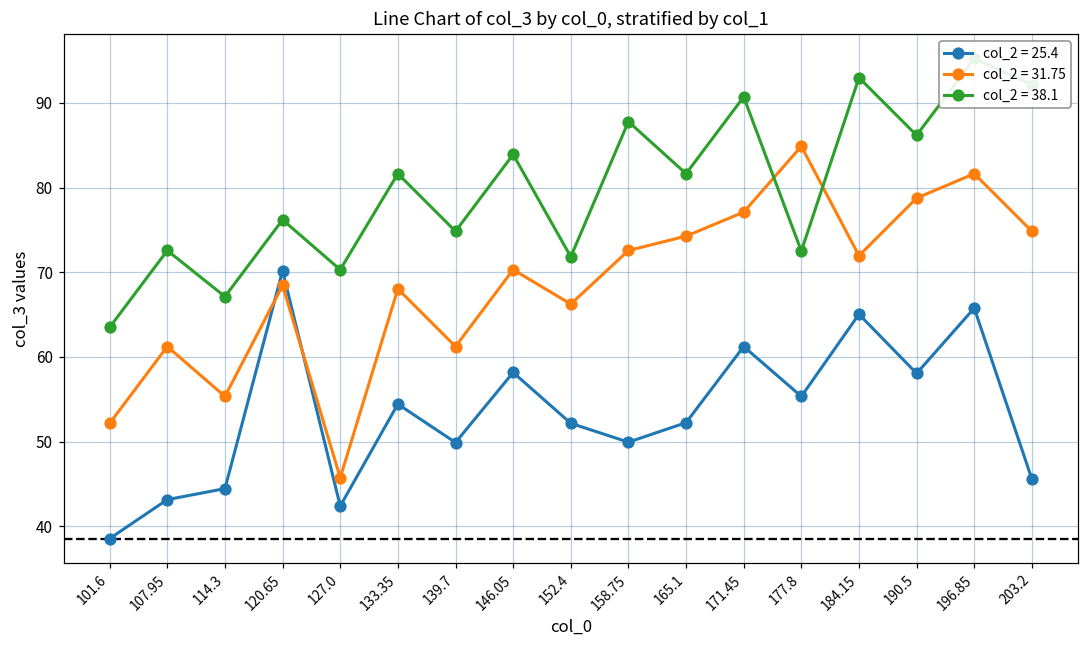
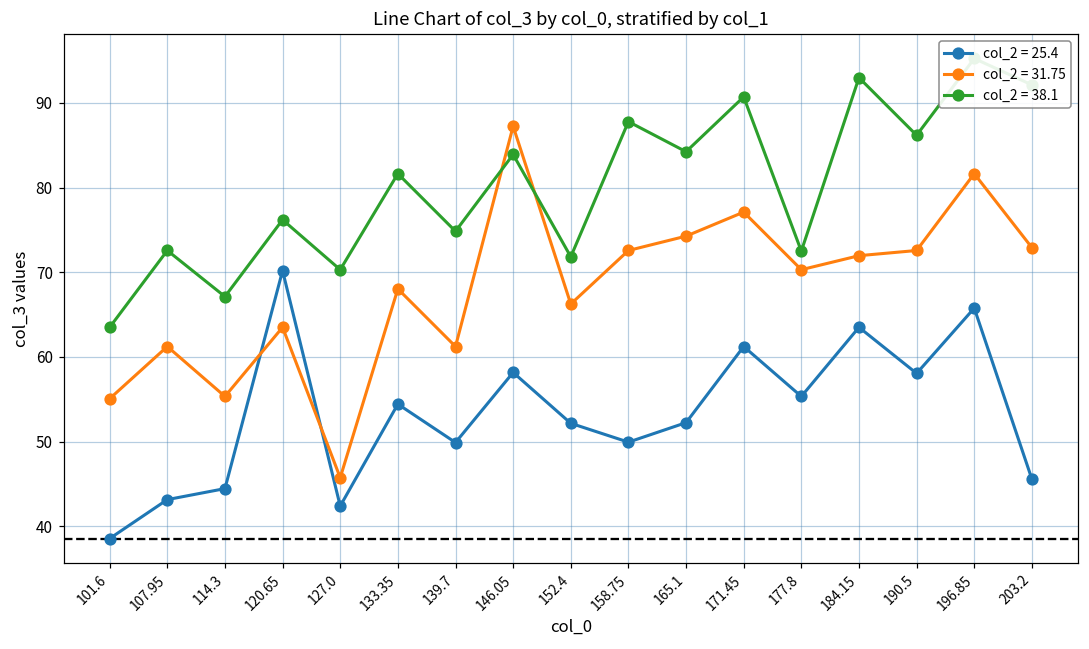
  {
    "col_2 = 25.4": {
      "101.6": 39,
      "107.95": 43,
      "114.3": 44,
      "120.65": 70,
      "127.0": 42,
      "133.35": 54,
      "139.7": 50,
      "146.05": 58,
      "152.4": 52,
      "158.75": 50,
      "165.1": 52,
      "171.45": 61,
      "177.8": 55,
-     "184.15": 65,
+     "184.15": 64,
      "190.5": 58,
      "196.85": 66,
      "203.2": 46
    },
    "col_2 = 31.75": {
-     "101.6": 52,
+     "101.6": 55,
      "107.95": 61,
      "114.3": 55,
-     "120.65": 68,
+     "120.65": 64,
      "127.0": 46,
      "133.35": 68,
      "139.7": 61,
-     "146.05": 70,
+     "146.05": 87,
      "152.4": 66,
      "158.75": 73,
      "165.1": 74,
      "171.45": 77,
-     "177.8": 85,
+     "177.8": 70,
      "184.15": 72,
-     "190.5": 79,
+     "190.5": 73,
      "196.85": 82,
-     "203.2": 75
+     "203.2": 73
    },
    "col_2 = 38.1": {
      "101.6": 64,
      "107.95": 73,
      "114.3": 67,
      "120.65": 76,
      "127.0": 70,
      "133.35": 82,
      "139.7": 75,
      "146.05": 84,
      "152.4": 72,
      "158.75": 88,
-     "165.1": 82,
+     "165.1": 84,
      "171.45": 91,
      "177.8": 73,
      "184.15": 93,
      "190.5": 86
    }
  }
